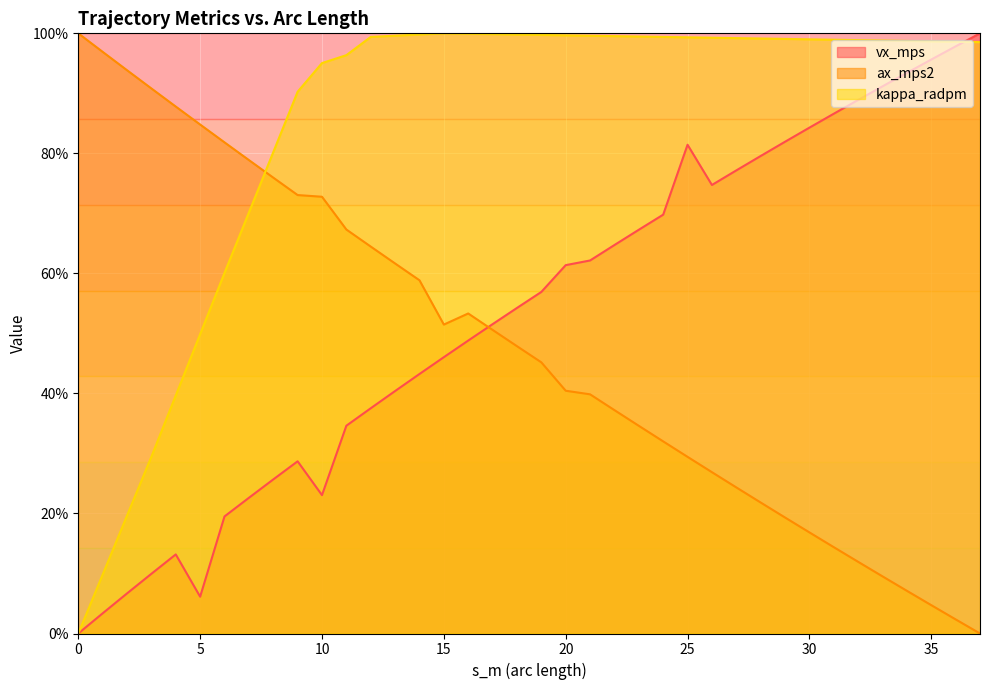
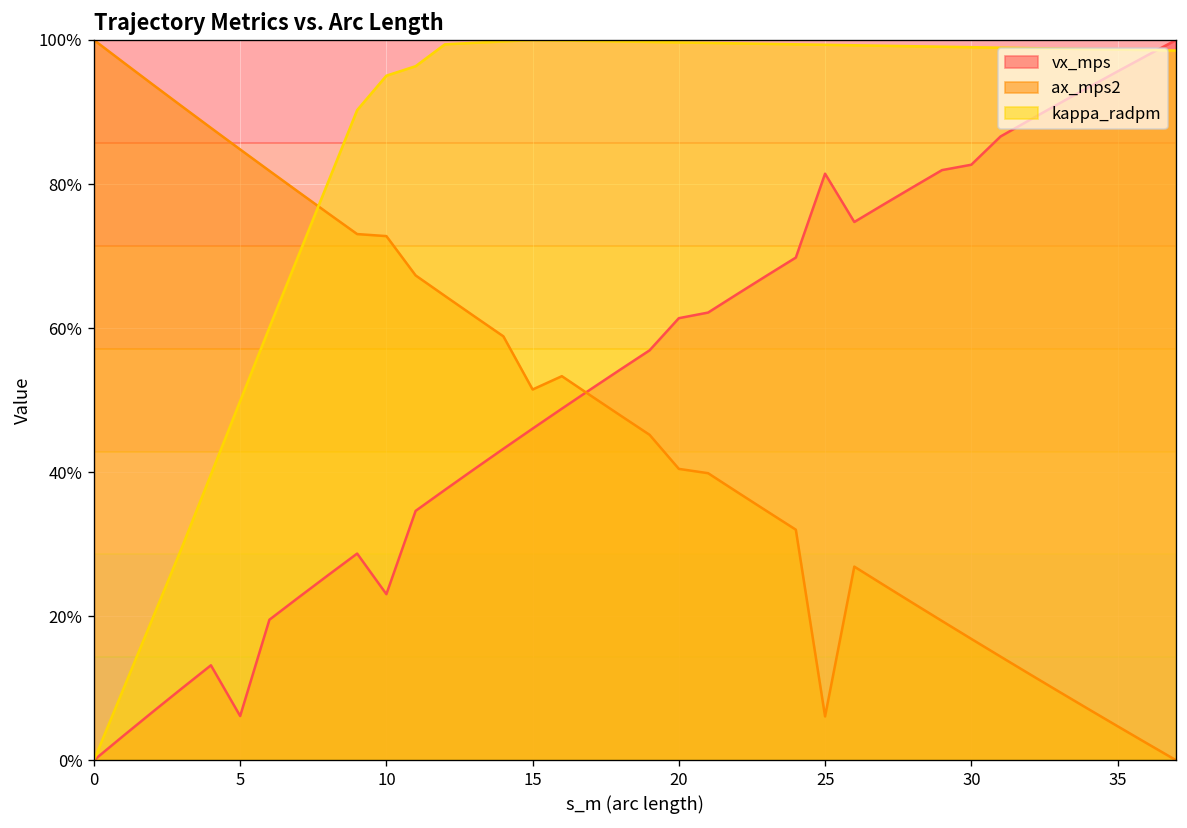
  {
    "vx_mps": {
      "5": "6%",
      "10": "23%",
      "15": "46%",
      "20": "61%",
      "25": "81%",
-     "30": "84%"
+     "30": "83%"
    },
    "ax_mps2": {
      "0": "100%",
      "5": "85%",
      "10": "73%",
      "15": "51%",
      "20": "40%",
-     "25": "29%",
+     "25": "6%",
      "30": "17%",
      "35": "5%"
    },
    "kappa_radpm": {
      "5": "50%",
      "10": "95%",
      "15": "100%",
      "20": "100%",
      "25": "99%",
      "30": "99%"
    }
  }
